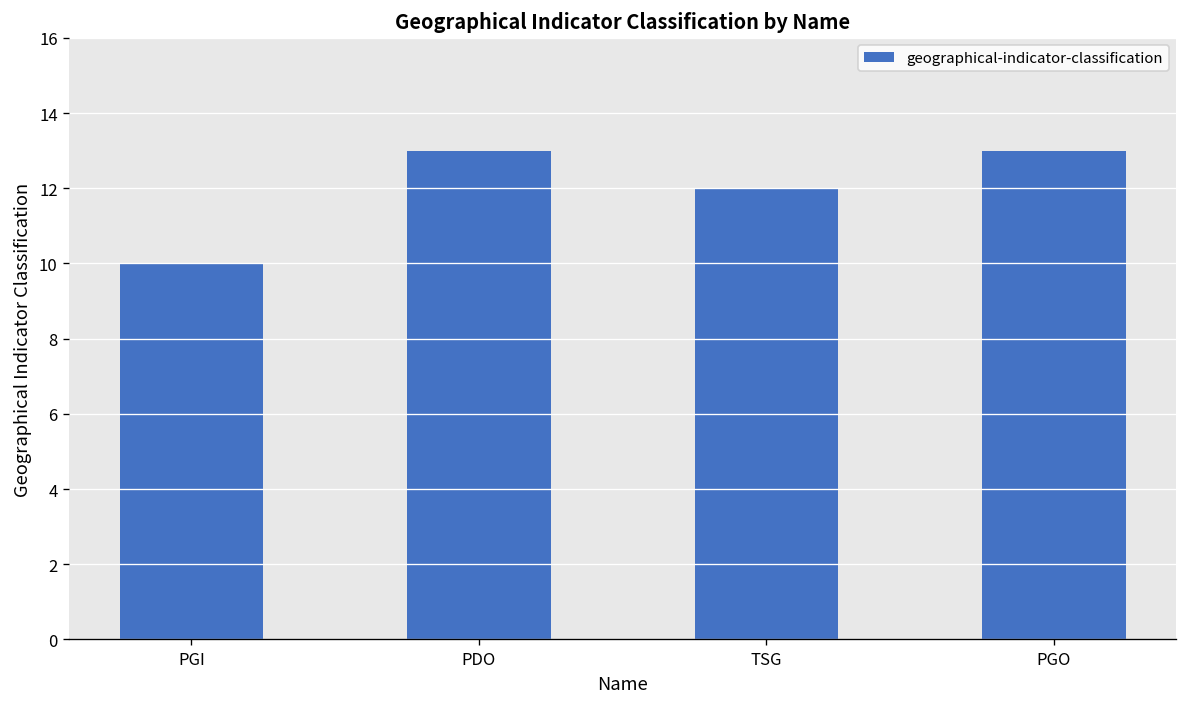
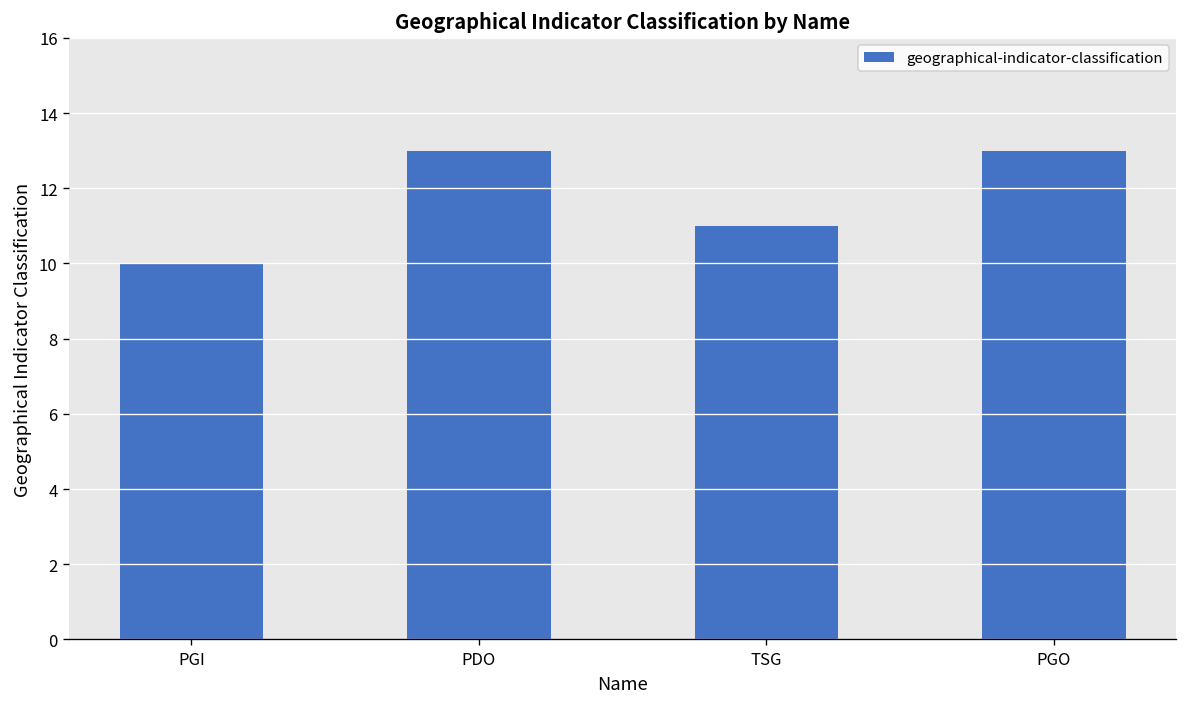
  {
    "PGI": 10,
    "PDO": 13,
-   "TSG": 12,
+   "TSG": 11,
    "PGO": 13
  }
